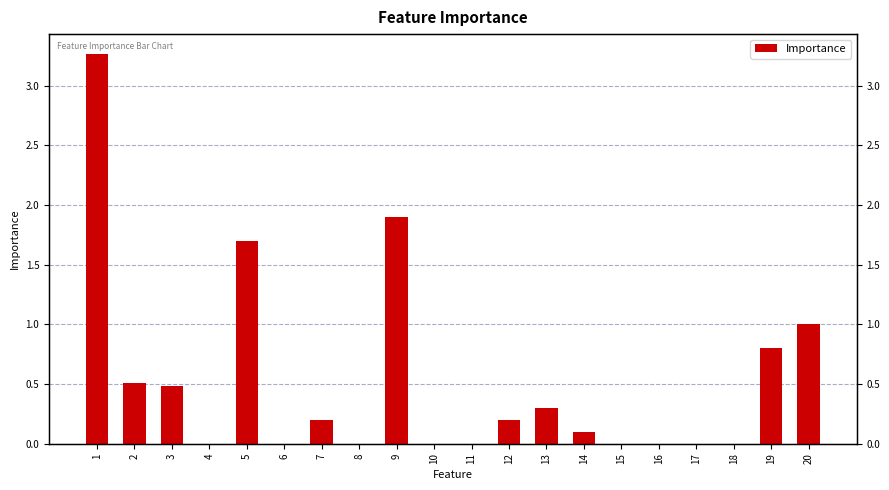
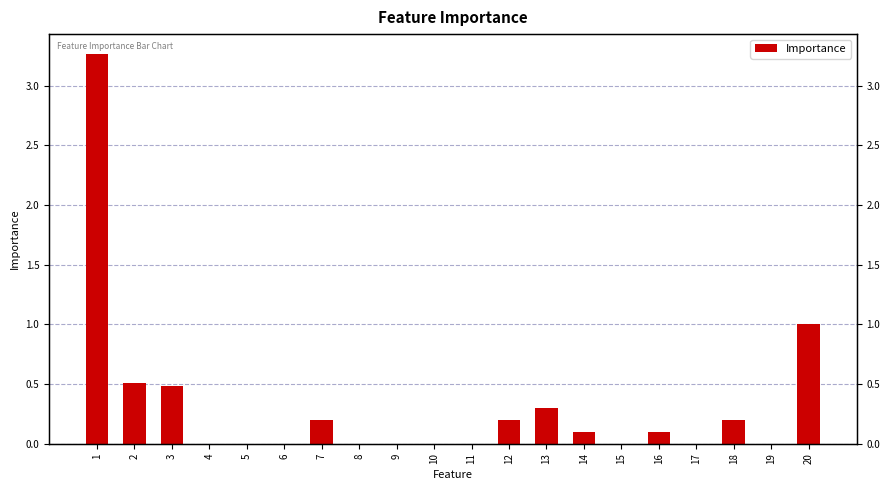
  {
    "1": 3.27,
    "2": 0.5,
    "3": 0.5,
    "4": 0.0,
-   "5": 1.7,
+   "5": 0.0,
    "6": 0.0,
    "7": 0.2,
    "8": 0.0,
-   "9": 1.9,
+   "9": 0.0,
    "10": 0.0,
    "11": 0.0,
    "12": 0.2,
    "13": 0.3,
    "14": 0.1,
    "15": 0.0,
-   "16": 0.0,
+   "16": 0.1,
    "17": 0.0,
-   "18": 0.0,
-   "19": 0.8,
+   "18": 0.2,
+   "19": 0.0,
    "20": 1.0
  }
